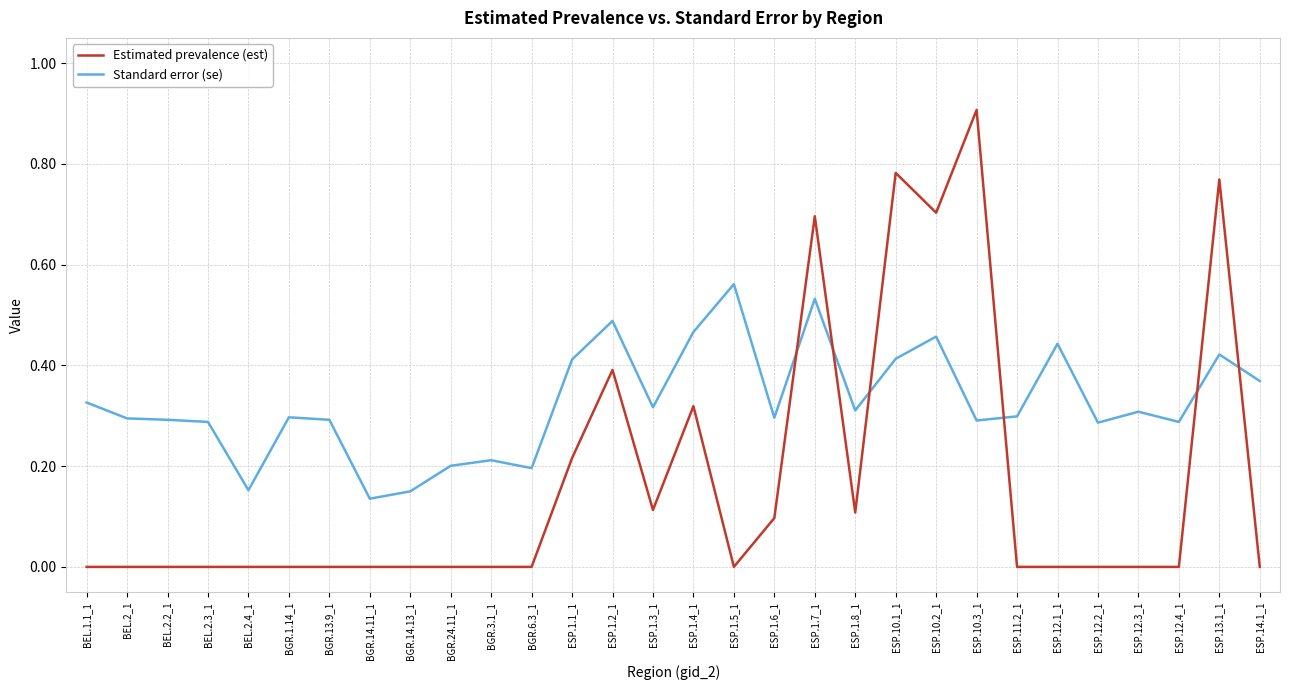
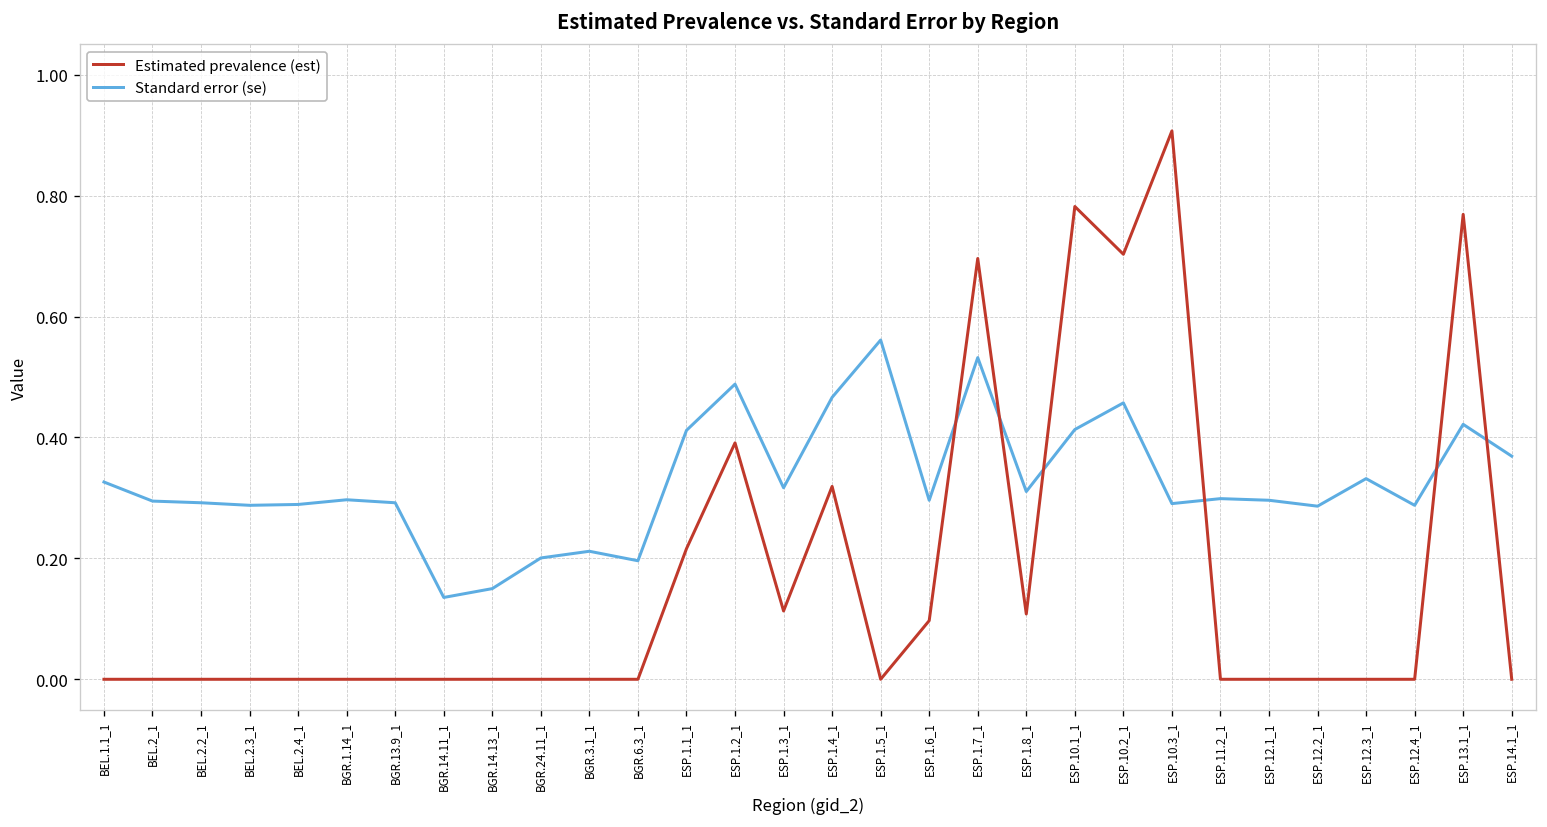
  {
    "Estimated prevalence (est)": {
      "BEL.1.1_1": 0.00,
      "BEL.2_1": 0.00,
      "BEL.2.2_1": 0.00,
      "BEL.2.3_1": 0.00,
      "BEL.2.4_1": 0.00,
      "BGR.1.14_1": 0.00,
      "BGR.13.9_1": 0.00,
      "BGR.14.11_1": 0.00,
      "BGR.14.13_1": 0.00,
      "BGR.24.11_1": 0.00,
      "BGR.3.1_1": 0.00,
      "BGR.6.3_1": 0.00,
      "ESP.1.1_1": 0.22,
      "ESP.1.2_1": 0.39,
      "ESP.1.3_1": 0.11,
      "ESP.1.4_1": 0.32,
      "ESP.1.5_1": 0.00,
      "ESP.1.6_1": 0.10,
      "ESP.1.7_1": 0.70,
      "ESP.1.8_1": 0.11,
      "ESP.10.1_1": 0.78,
      "ESP.10.2_1": 0.70,
      "ESP.10.3_1": 0.91,
      "ESP.11.2_1": 0.00,
      "ESP.12.1_1": 0.00,
      "ESP.12.2_1": 0.00,
      "ESP.12.3_1": 0.00,
      "ESP.12.4_1": 0.00,
      "ESP.13.1_1": 0.77,
      "ESP.14.1_1": 0.00
    },
    "Standard error (se)": {
      "BEL.1.1_1": 0.33,
      "BEL.2_1": 0.29,
      "BEL.2.2_1": 0.29,
      "BEL.2.3_1": 0.29,
-     "BEL.2.4_1": 0.15,
+     "BEL.2.4_1": 0.29,
      "BGR.1.14_1": 0.30,
      "BGR.13.9_1": 0.29,
      "BGR.14.11_1": 0.14,
      "BGR.14.13_1": 0.15,
      "BGR.24.11_1": 0.20,
      "BGR.3.1_1": 0.21,
      "BGR.6.3_1": 0.20,
      "ESP.1.1_1": 0.41,
      "ESP.1.2_1": 0.49,
      "ESP.1.3_1": 0.32,
      "ESP.1.4_1": 0.47,
      "ESP.1.5_1": 0.56,
      "ESP.1.6_1": 0.30,
      "ESP.1.7_1": 0.53,
      "ESP.1.8_1": 0.31,
      "ESP.10.1_1": 0.41,
      "ESP.10.2_1": 0.46,
      "ESP.10.3_1": 0.29,
      "ESP.11.2_1": 0.30,
-     "ESP.12.1_1": 0.44,
+     "ESP.12.1_1": 0.30,
      "ESP.12.2_1": 0.29,
-     "ESP.12.3_1": 0.31,
+     "ESP.12.3_1": 0.33,
      "ESP.12.4_1": 0.29,
      "ESP.13.1_1": 0.42,
      "ESP.14.1_1": 0.37
    }
  }
